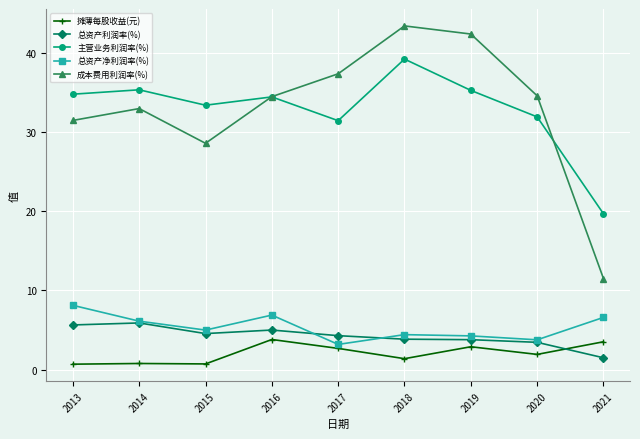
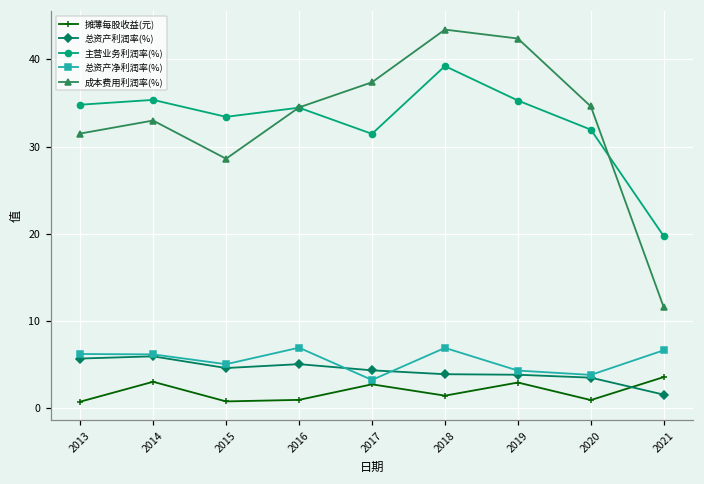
  {
    "摊薄每股收益(元)": {
      "2013": 1,
-     "2014": 1,
+     "2014": 3,
      "2015": 1,
-     "2016": 4,
+     "2016": 1,
      "2017": 3,
      "2018": 1,
      "2019": 3,
-     "2020": 2,
+     "2020": 1,
      "2021": 4
    },
    "总资产净利润率(%)": {
-     "2013": 8,
+     "2013": 6,
      "2015": 5,
      "2016": 7,
      "2017": 3,
-     "2018": 4,
+     "2018": 7,
      "2019": 4,
      "2021": 7
    }
  }
